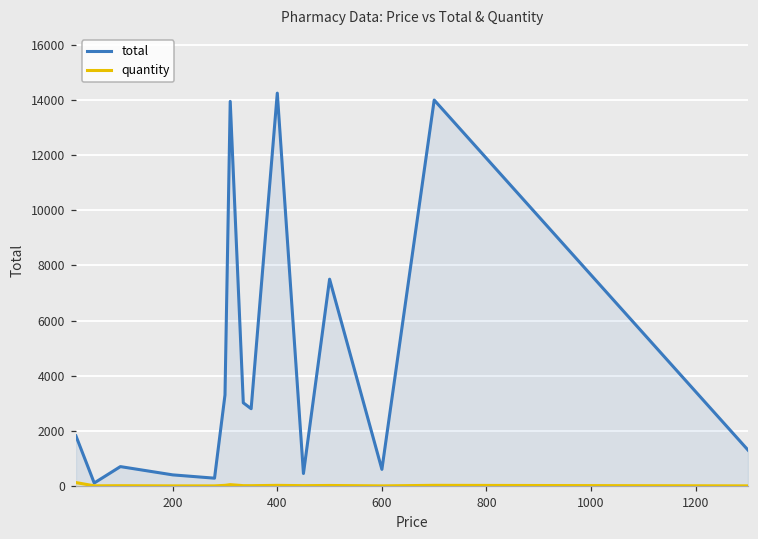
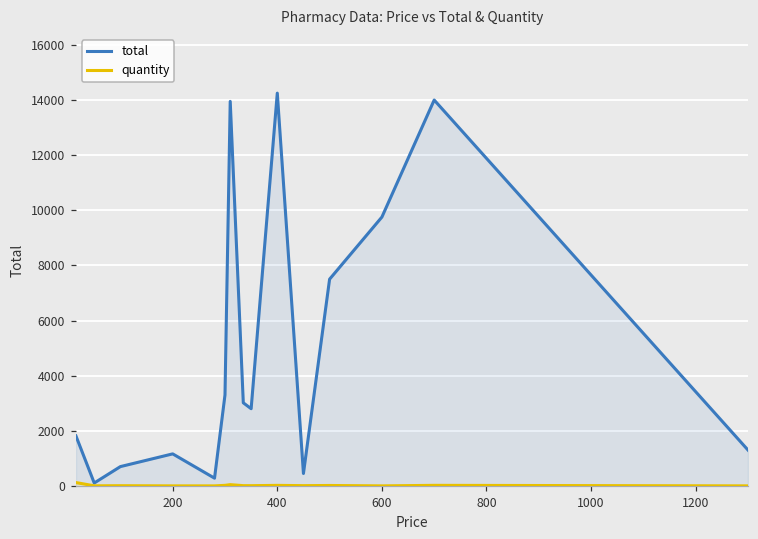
  {
    "total": {
-     "200": 400,
+     "200": 1200,
      "400": 14300,
-     "600": 600
+     "600": 9800
    },
    "quantity": {
      "200": 0,
      "400": 0,
      "600": 0
    }
  }
